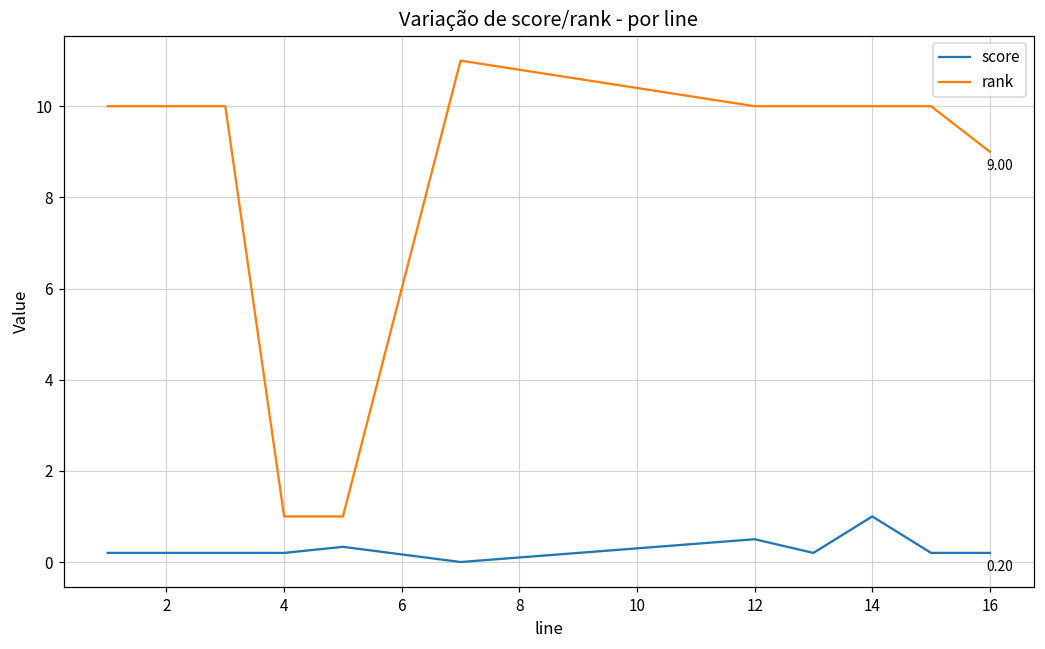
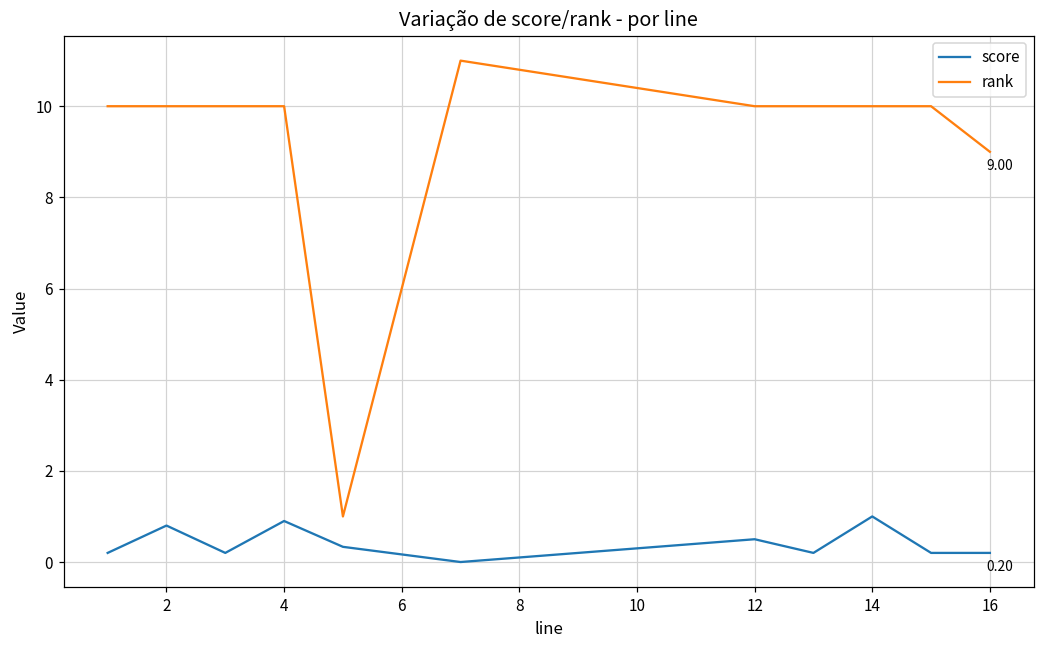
  {
    "score": {
-     "2": 0.2,
-     "4": 0.2,
+     "2": 0.8,
+     "4": 0.9,
      "12": 0.5,
      "14": 1.0
    },
    "rank": {
      "2": 10,
-     "4": 1,
+     "4": 10,
      "12": 10,
      "14": 10
    }
  }
